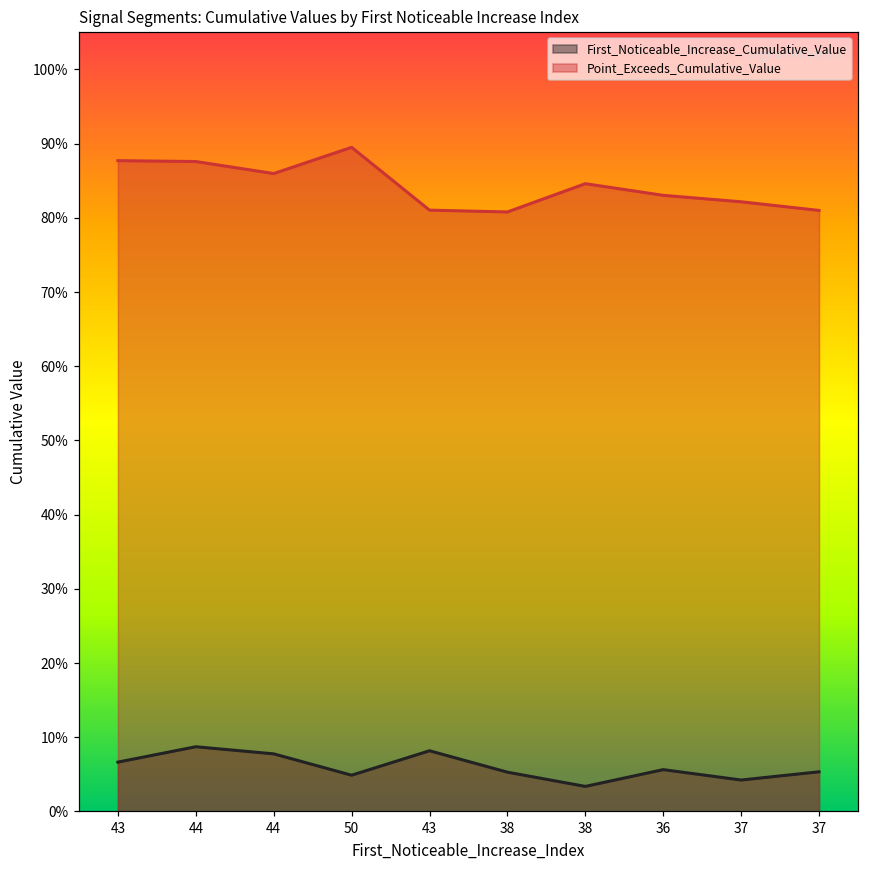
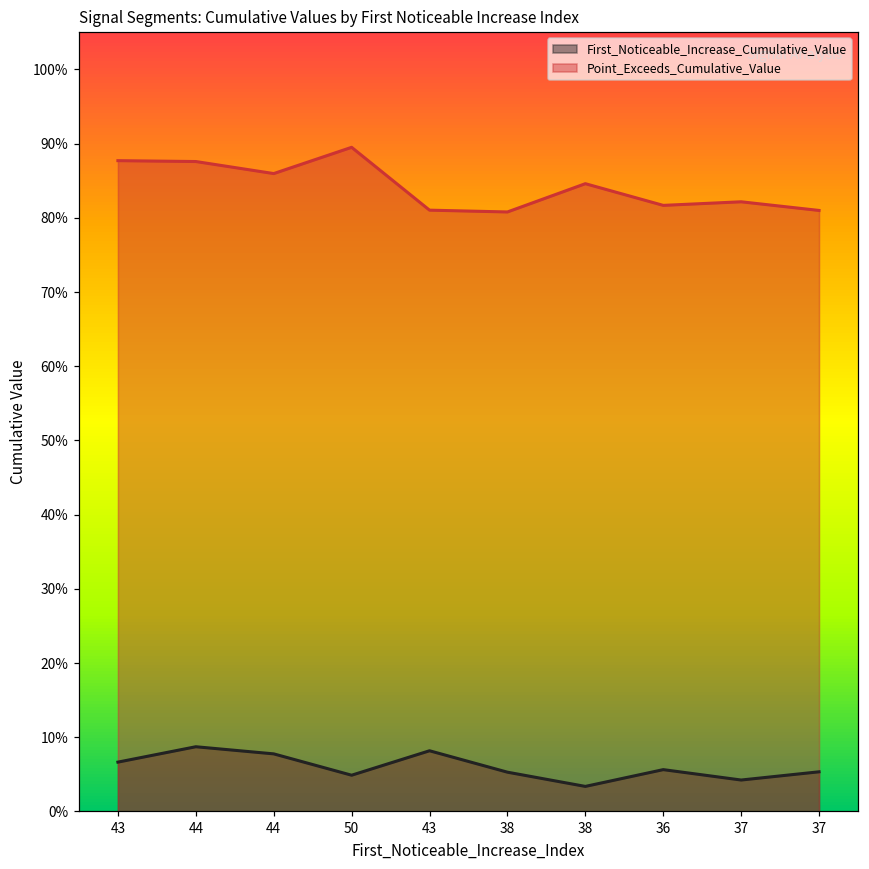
  {
    "First_Noticeable_Increase_Cumulative_Value": {
      "50": "5%",
      "36": "6%"
    },
    "Point_Exceeds_Cumulative_Value": {
      "50": "89%",
-     "36": "83%"
+     "36": "82%"
    }
  }
